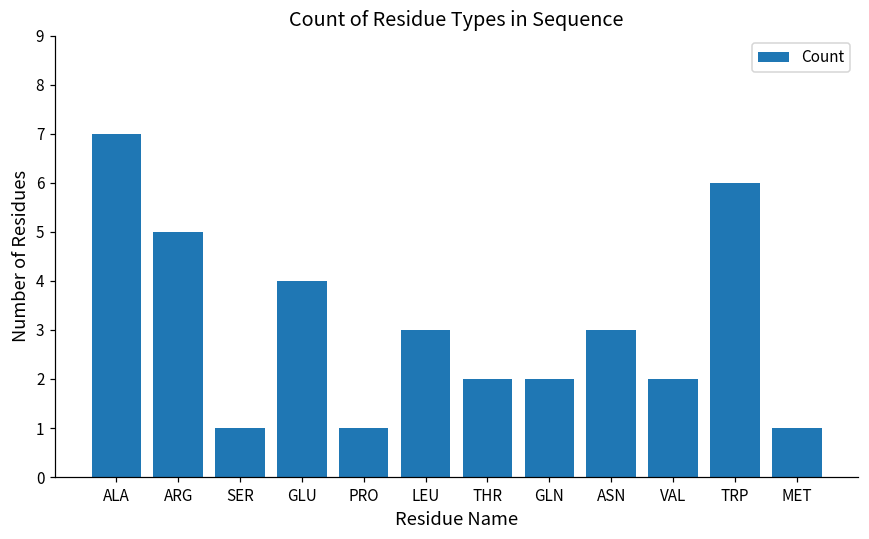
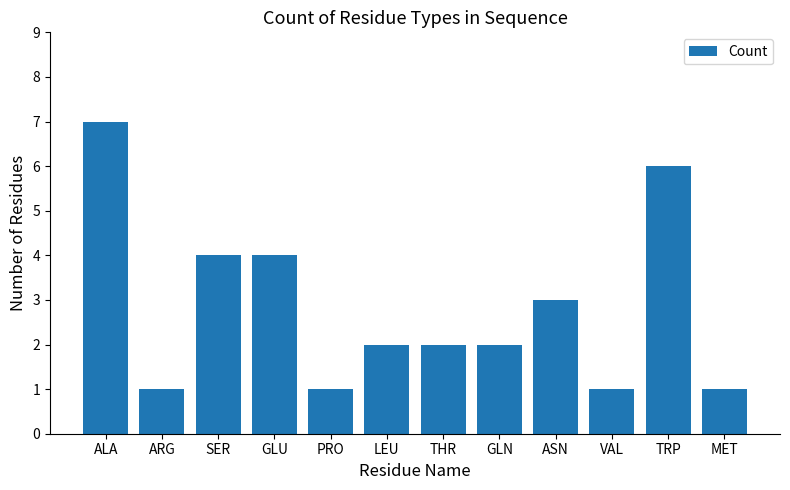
  {
    "ALA": 7,
-   "ARG": 5,
-   "SER": 1,
+   "ARG": 1,
+   "SER": 4,
    "GLU": 4,
    "PRO": 1,
-   "LEU": 3,
+   "LEU": 2,
    "THR": 2,
    "GLN": 2,
    "ASN": 3,
-   "VAL": 2,
+   "VAL": 1,
    "TRP": 6,
    "MET": 1
  }
